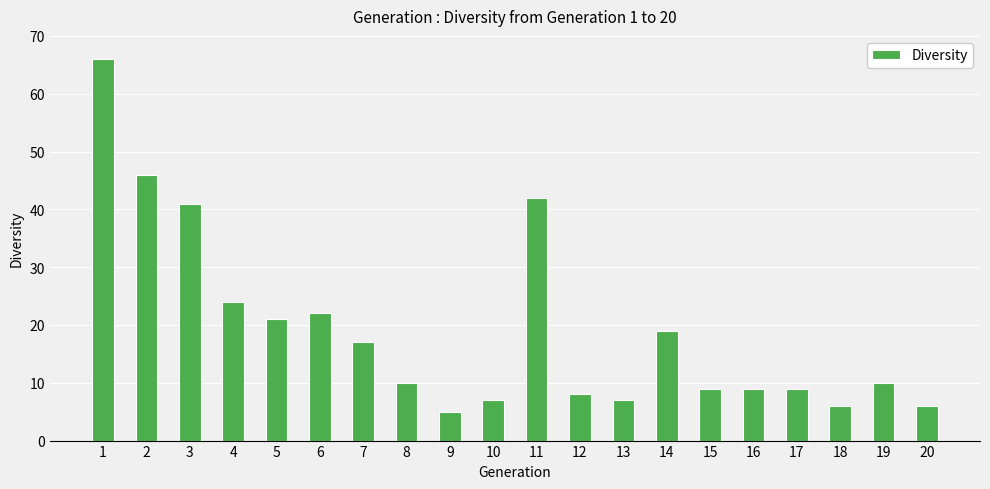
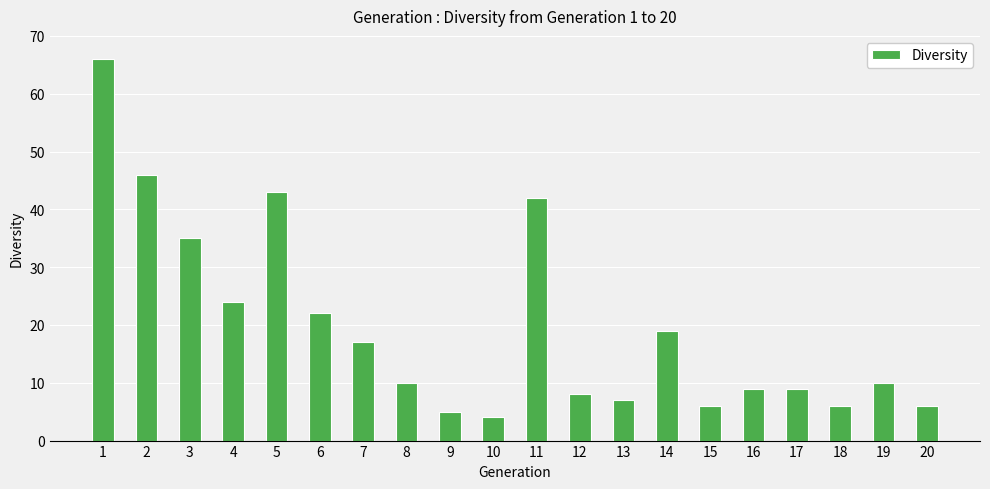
  {
    "1": 66,
    "2": 46,
-   "3": 41,
+   "3": 35,
    "4": 24,
-   "5": 21,
+   "5": 43,
    "6": 22,
    "7": 17,
    "8": 10,
    "9": 5,
-   "10": 7,
+   "10": 4,
    "11": 42,
    "12": 8,
    "13": 7,
    "14": 19,
-   "15": 9,
+   "15": 6,
    "16": 9,
    "17": 9,
    "18": 6,
    "19": 10,
    "20": 6
  }
